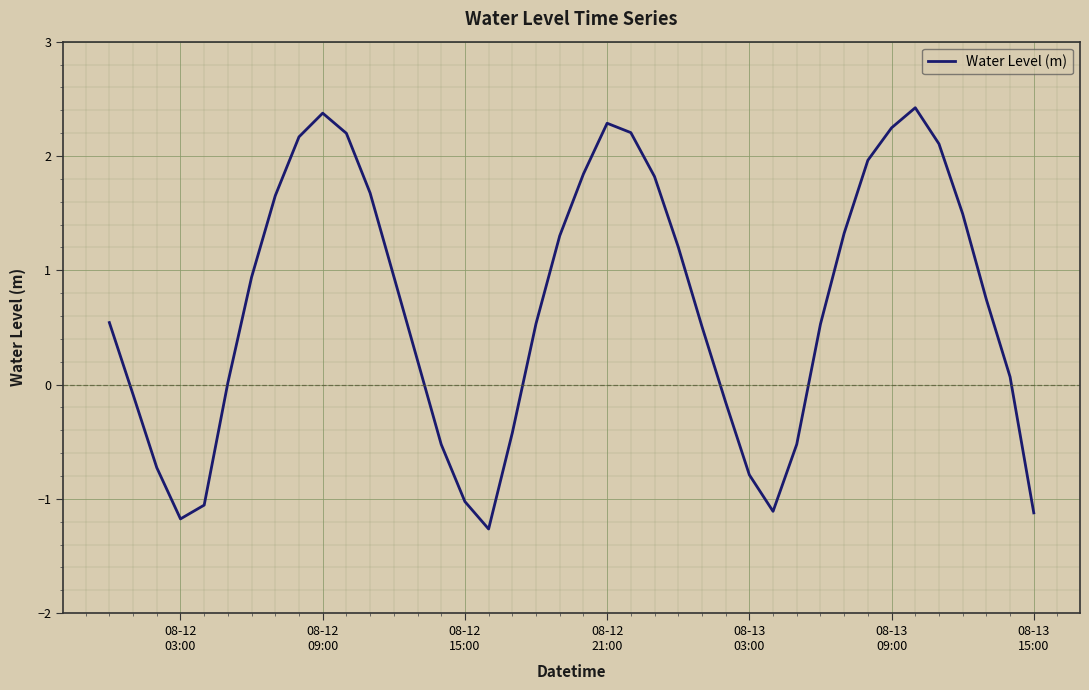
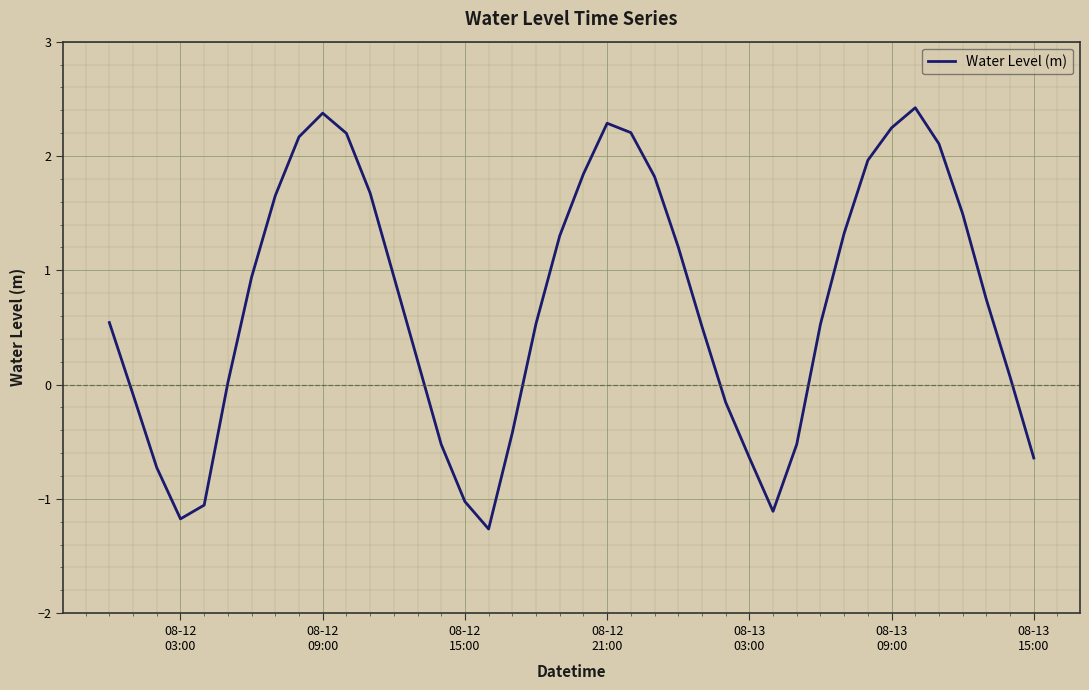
  {
    "08-12 03:00": -1.18,
    "08-12 09:00": 2.37,
    "08-12 15:00": -1.02,
    "08-12 21:00": 2.29,
-   "08-13 03:00": -0.79,
+   "08-13 03:00": -0.64,
    "08-13 09:00": 2.25,
-   "08-13 15:00": -1.12
+   "08-13 15:00": -0.64
  }
